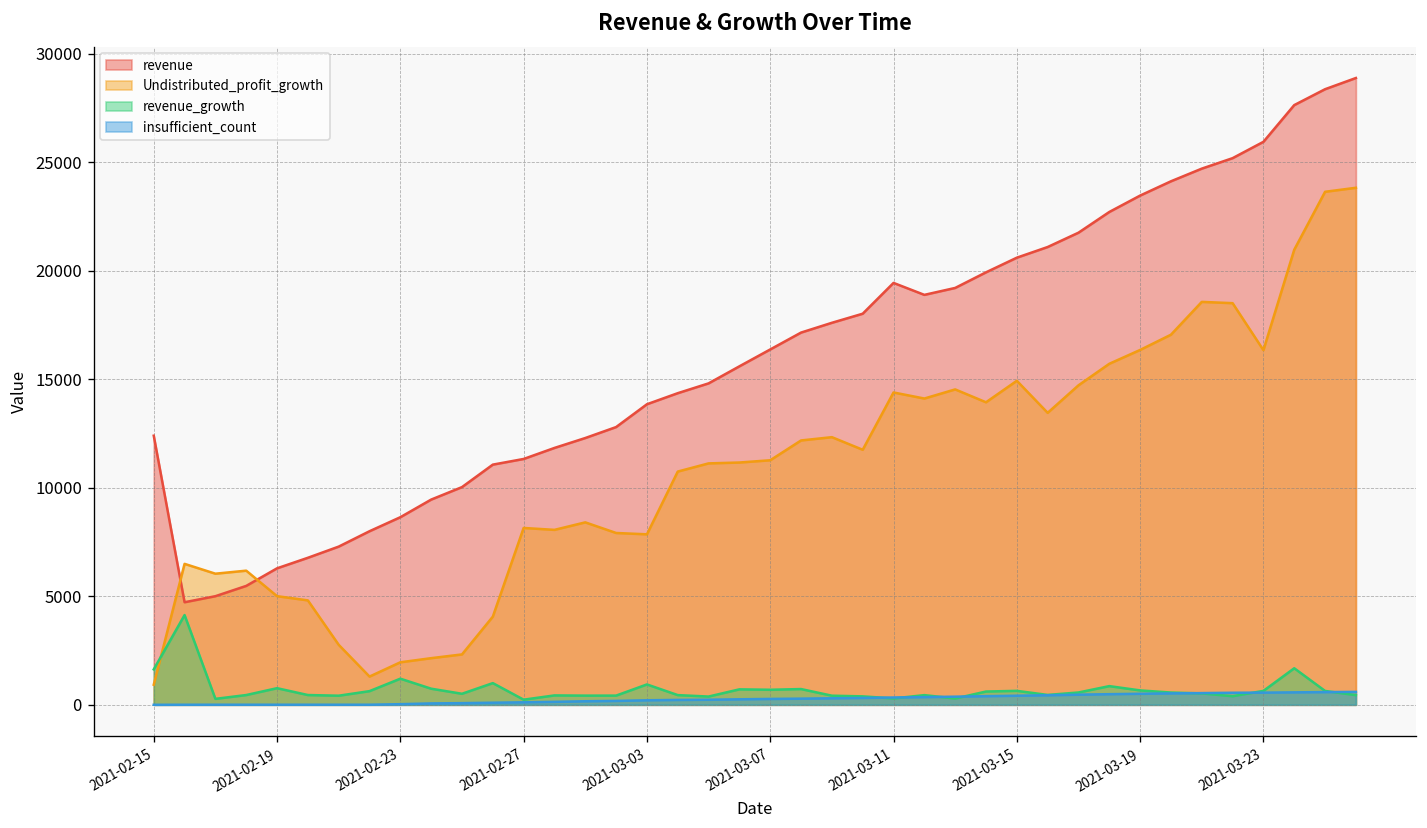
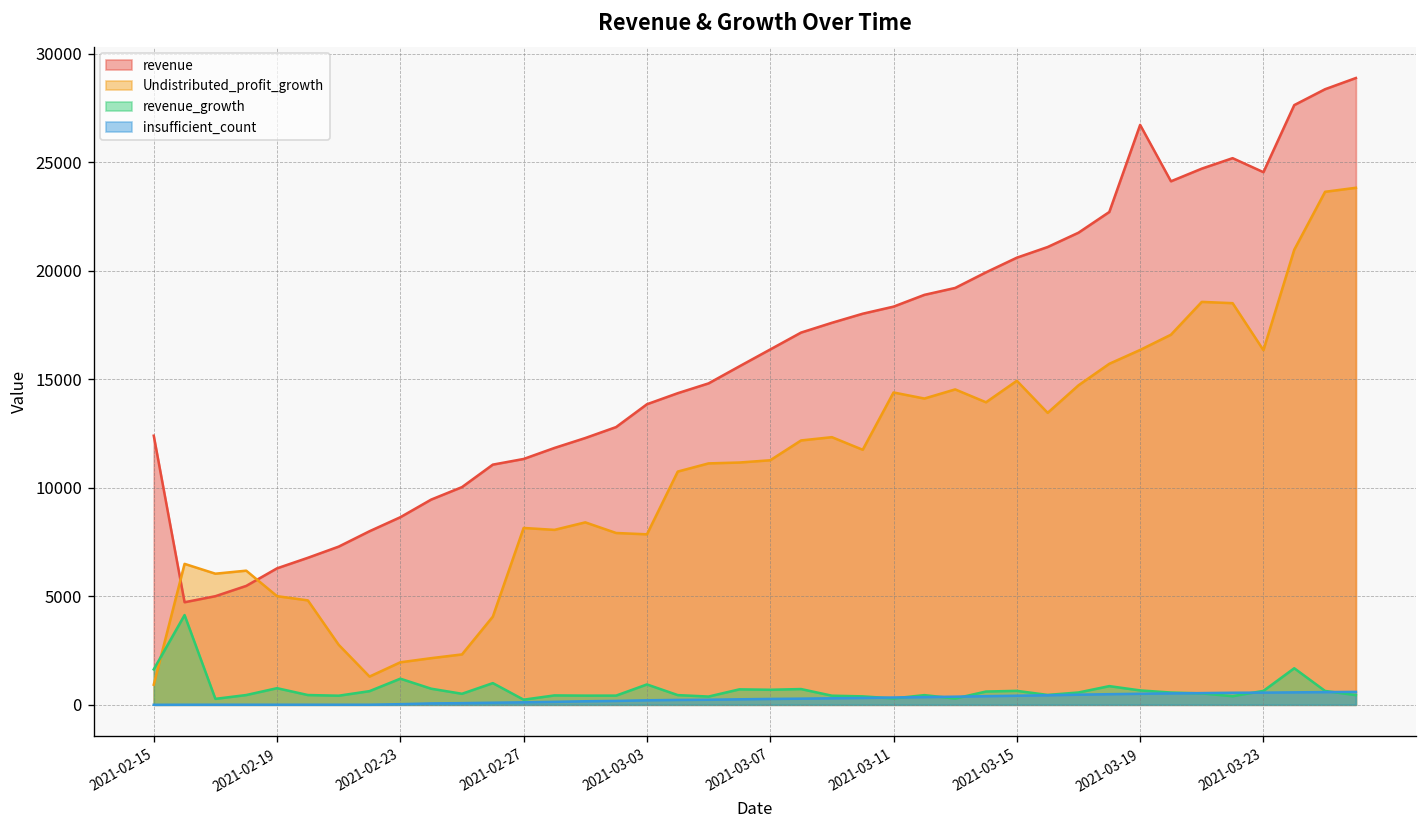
  {
    "revenue": {
      "2021-02-15": 12400,
      "2021-02-19": 6300,
      "2021-02-23": 8600,
      "2021-02-27": 11300,
      "2021-03-03": 13900,
      "2021-03-07": 16400,
-     "2021-03-11": 19400,
+     "2021-03-11": 18400,
      "2021-03-15": 20600,
-     "2021-03-19": 23500,
-     "2021-03-23": 25900
+     "2021-03-19": 26700,
+     "2021-03-23": 24500
    },
    "Undistributed_profit_growth": {
      "2021-02-15": 900,
      "2021-02-19": 5000,
      "2021-02-23": 2000,
      "2021-02-27": 8200,
      "2021-03-03": 7900,
      "2021-03-07": 11300,
      "2021-03-11": 14400,
      "2021-03-15": 14900,
      "2021-03-19": 16400,
      "2021-03-23": 16300
    },
    "revenue_growth": {
      "2021-02-15": 1600,
      "2021-02-19": 800,
      "2021-02-23": 1200,
      "2021-03-03": 900,
      "2021-03-07": 700,
      "2021-03-15": 600,
      "2021-03-19": 700
    },
    "insufficient_count": {
      "2021-02-15": 0,
      "2021-02-19": 0,
      "2021-02-23": 0,
      "2021-03-03": 200,
      "2021-03-07": 300,
      "2021-03-15": 400,
      "2021-03-19": 500
    }
  }
